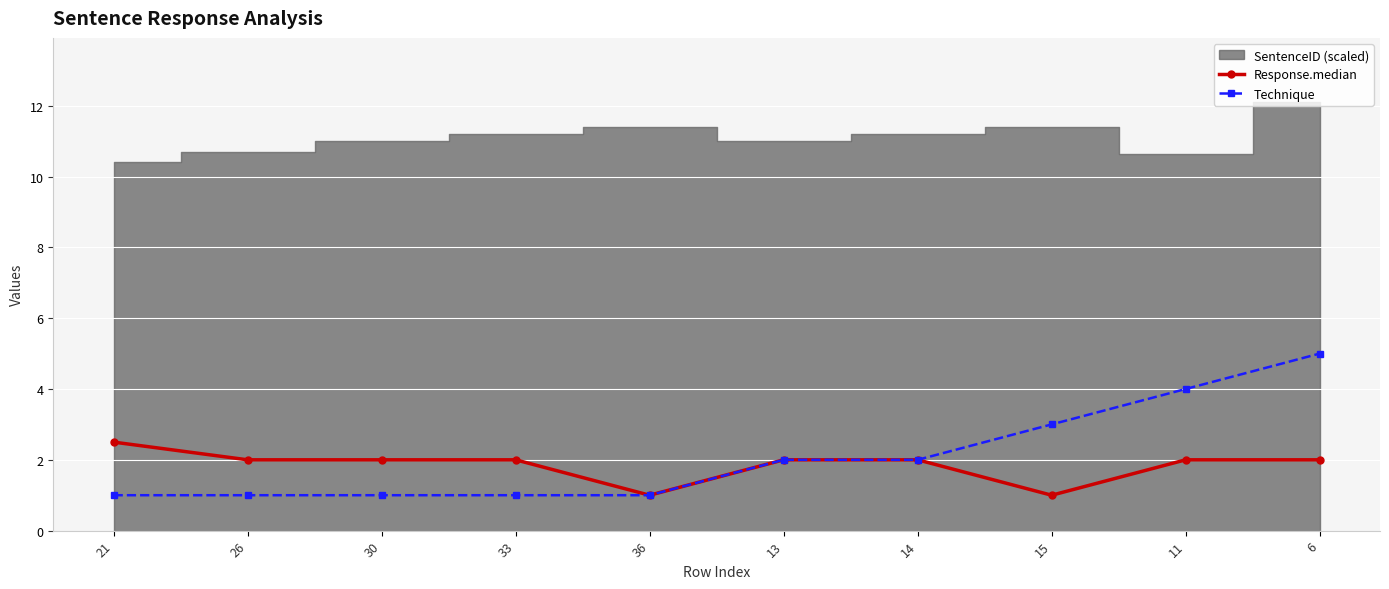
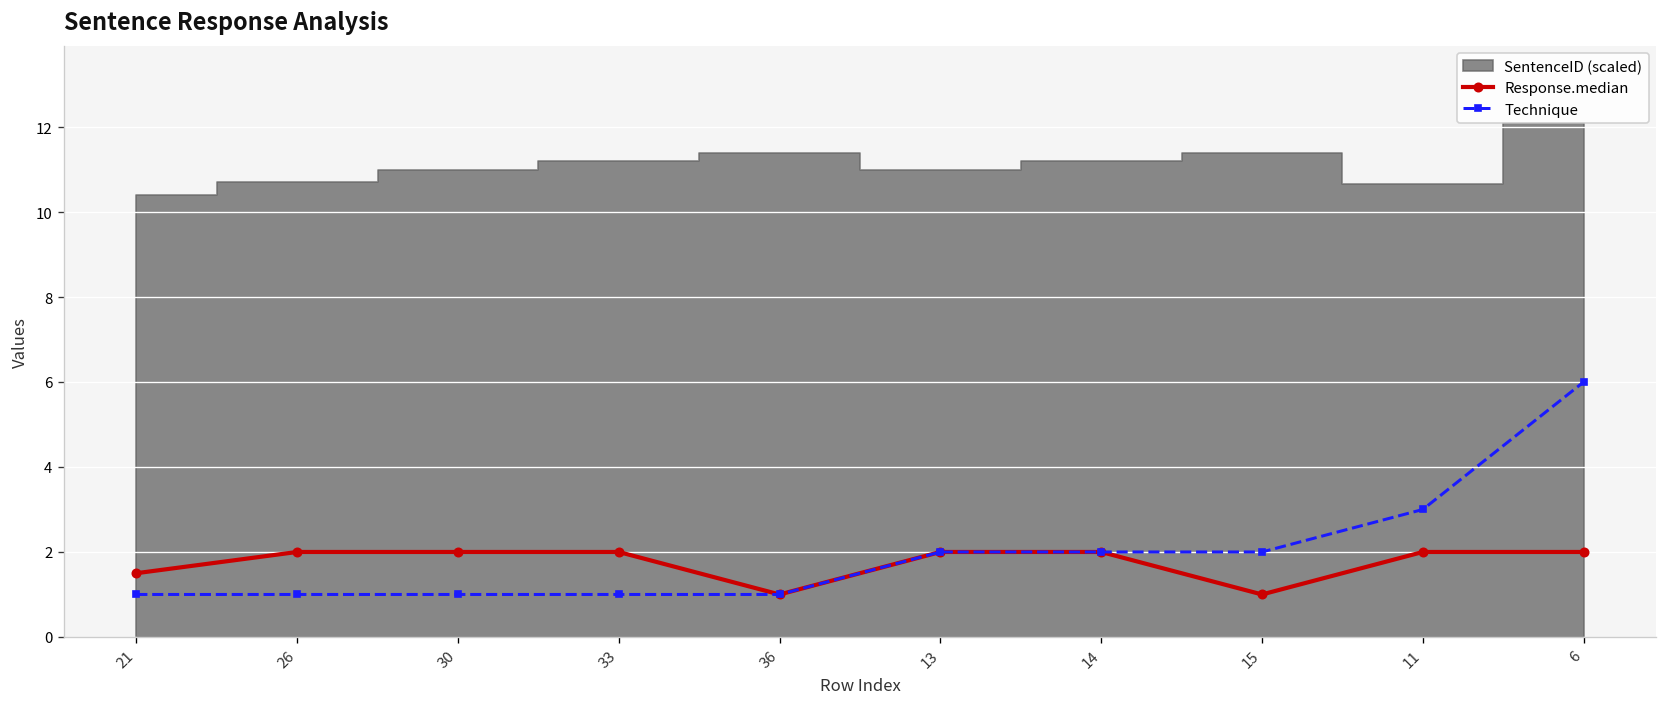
  {
    "Response.median": {
-     "21": 2.5,
+     "21": 1.5,
      "26": 2.0,
      "30": 2.0,
      "33": 2.0,
      "15": 1.0,
      "11": 2.0,
      "6": 2.0
    },
    "Technique": {
      "21": 1,
      "26": 1,
      "30": 1,
      "33": 1,
-     "15": 3,
-     "11": 4,
-     "6": 5
+     "15": 2,
+     "11": 3,
+     "6": 6
    }
  }
